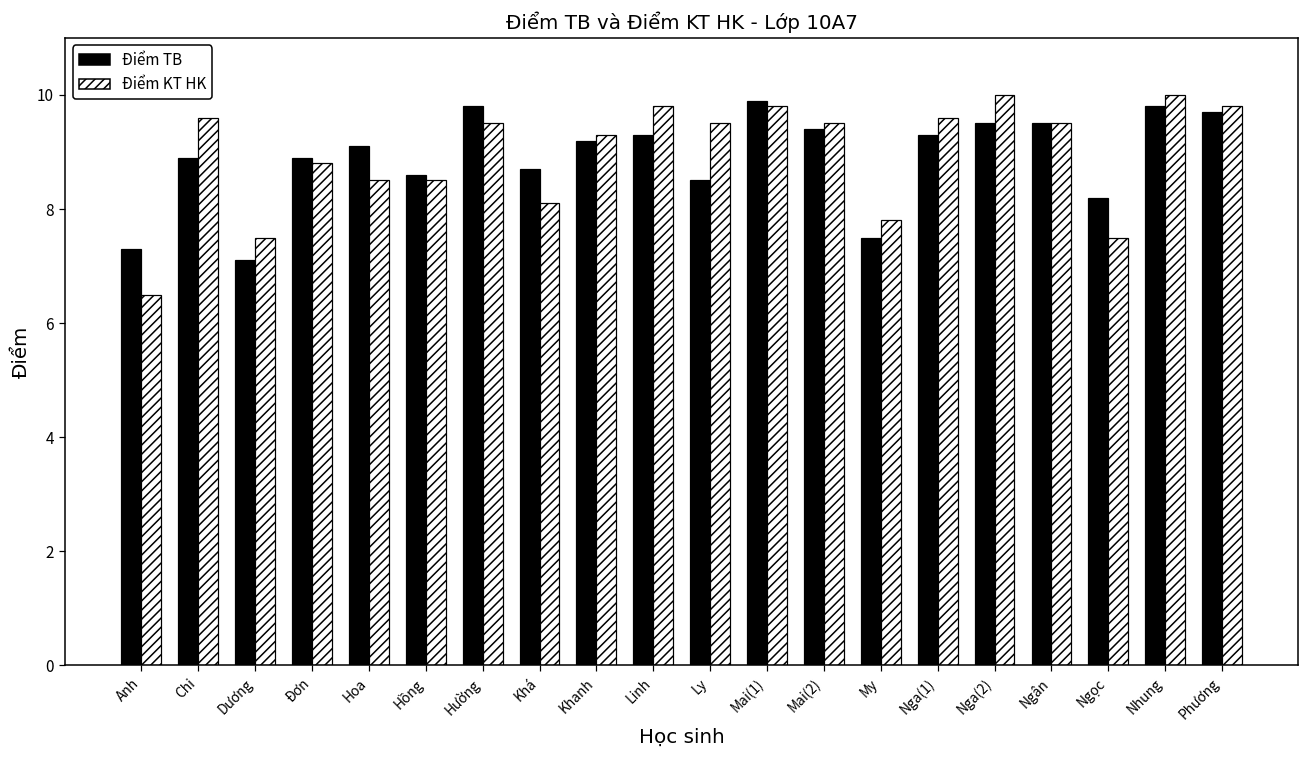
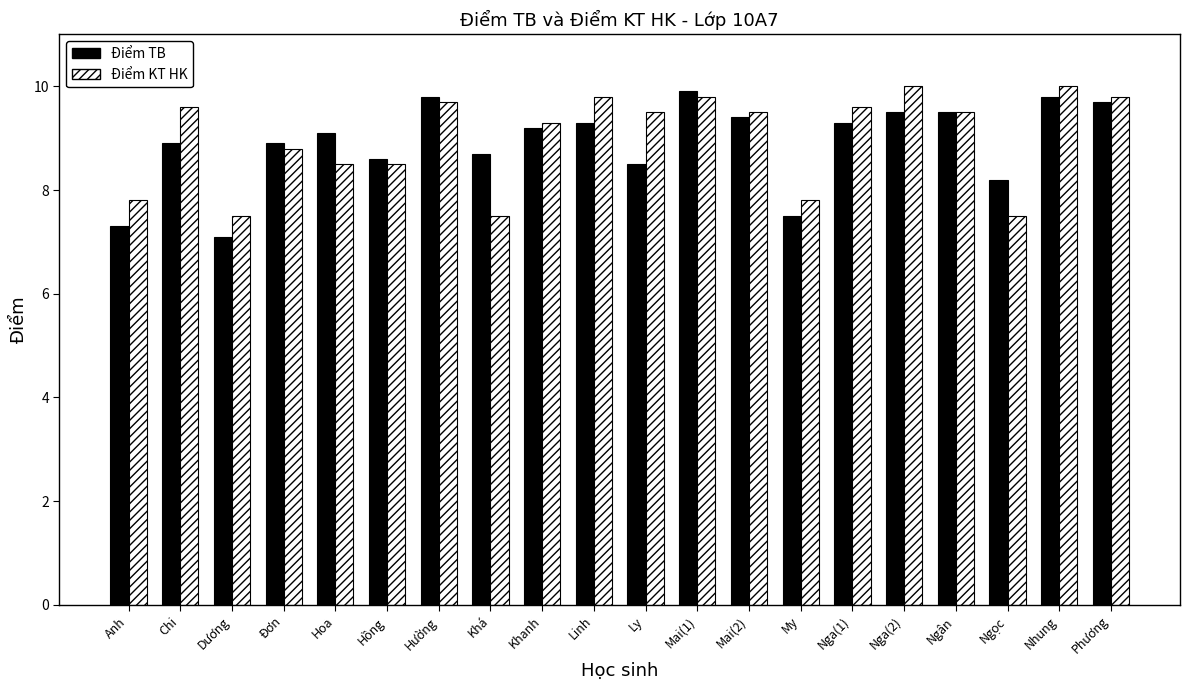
  {
    "Điểm TB": {
      "Anh": 7.3,
      "Chi": 8.9,
      "Dương": 7.1,
      "Đơn": 8.9,
      "Hoa": 9.1,
      "Hồng": 8.6,
      "Hường": 9.8,
      "Khá": 8.7,
      "Khanh": 9.2,
      "Linh": 9.3,
      "Ly": 8.5,
      "Mai(1)": 9.9,
      "Mai(2)": 9.4,
      "My": 7.5,
      "Nga(1)": 9.3,
      "Nga(2)": 9.5,
      "Ngân": 9.5,
      "Ngọc": 8.2,
      "Nhung": 9.8,
      "Phương": 9.7
    },
    "Điểm KT HK": {
-     "Anh": 6.5,
+     "Anh": 7.8,
      "Chi": 9.6,
      "Dương": 7.5,
      "Đơn": 8.8,
      "Hoa": 8.5,
      "Hồng": 8.5,
-     "Hường": 9.5,
-     "Khá": 8.1,
+     "Hường": 9.7,
+     "Khá": 7.5,
      "Khanh": 9.3,
      "Linh": 9.8,
      "Ly": 9.5,
      "Mai(1)": 9.8,
      "Mai(2)": 9.5,
      "My": 7.8,
      "Nga(1)": 9.6,
      "Nga(2)": 10.0,
      "Ngân": 9.5,
      "Ngọc": 7.5,
      "Nhung": 10.0,
      "Phương": 9.8
    }
  }
